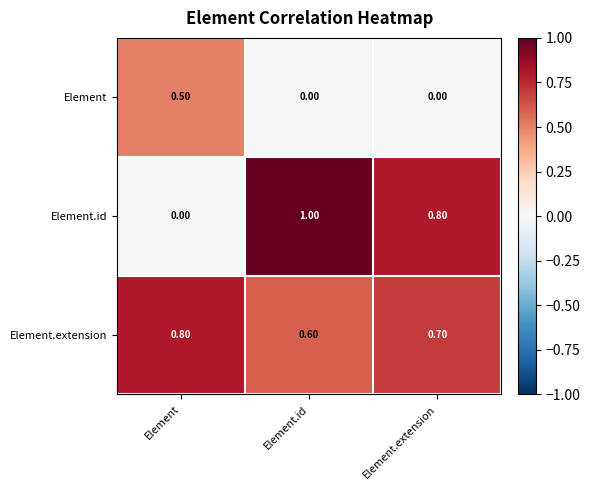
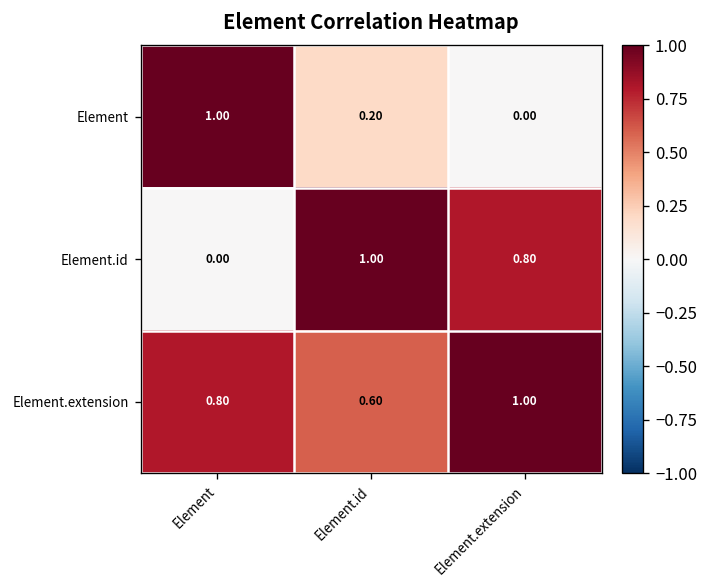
  {
    "Element": {
-     "Element": 0.50,
-     "Element.id": 0.00,
+     "Element": 1.00,
+     "Element.id": 0.20,
      "Element.extension": 0.00
    },
    "Element.id": {
      "Element": 0.00,
      "Element.id": 1.00,
      "Element.extension": 0.80
    },
    "Element.extension": {
      "Element": 0.80,
      "Element.id": 0.60,
-     "Element.extension": 0.70
+     "Element.extension": 1.00
    }
  }
